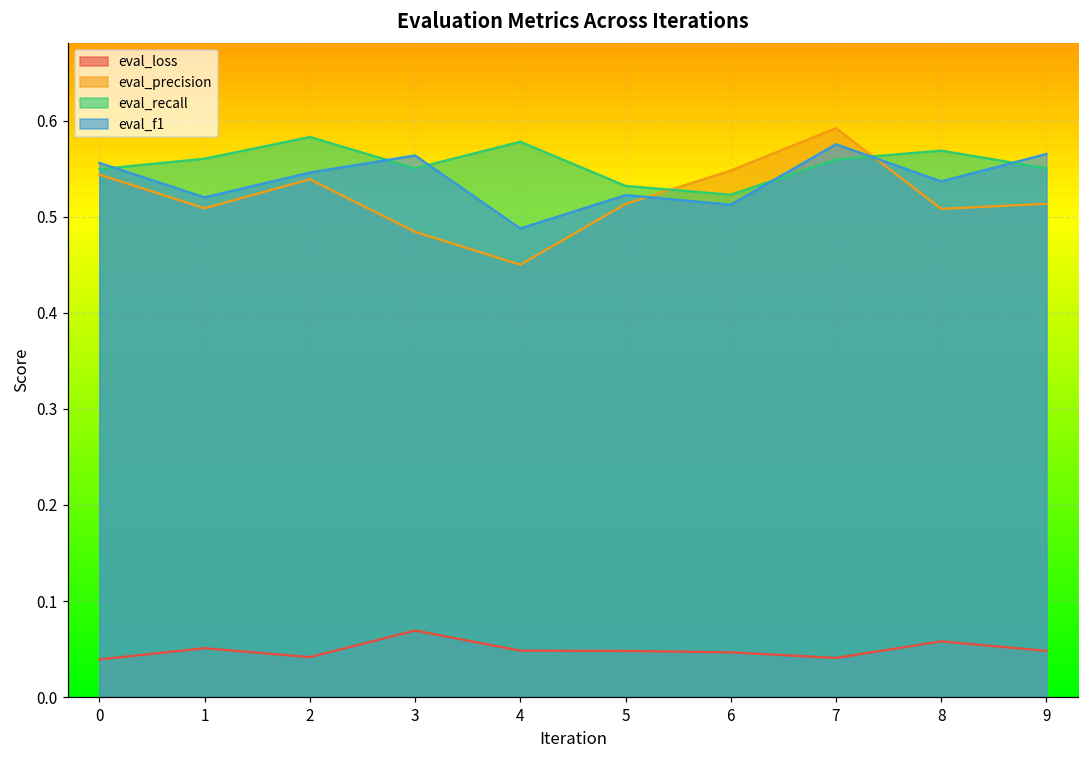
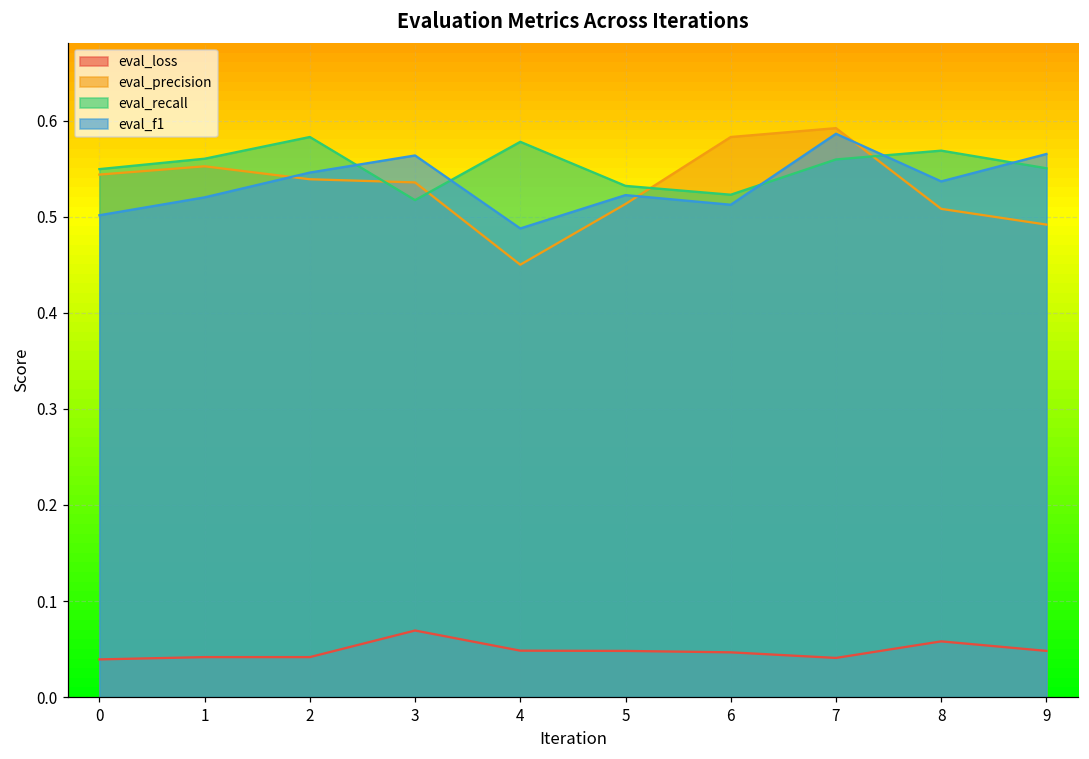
  {
    "eval_loss": {
      "0": 0.04,
-     "1": 0.05,
+     "1": 0.04,
      "2": 0.04,
      "3": 0.07,
      "4": 0.05,
      "5": 0.05,
      "6": 0.05,
      "7": 0.04,
      "8": 0.06,
      "9": 0.05
    },
    "eval_precision": {
      "0": 0.54,
-     "1": 0.51,
+     "1": 0.55,
      "2": 0.54,
-     "3": 0.48,
+     "3": 0.54,
      "4": 0.45,
      "5": 0.51,
-     "6": 0.55,
+     "6": 0.58,
      "7": 0.59,
      "8": 0.51,
-     "9": 0.51
+     "9": 0.49
    },
    "eval_recall": {
      "0": 0.55,
      "1": 0.56,
      "2": 0.58,
-     "3": 0.55,
+     "3": 0.52,
      "4": 0.58,
      "5": 0.53,
      "6": 0.52,
      "7": 0.56,
      "8": 0.57,
      "9": 0.55
    },
    "eval_f1": {
-     "0": 0.56,
+     "0": 0.50,
      "1": 0.52,
      "2": 0.55,
      "3": 0.56,
      "4": 0.49,
      "5": 0.52,
      "6": 0.51,
-     "7": 0.58,
+     "7": 0.59,
      "8": 0.54,
      "9": 0.57
    }
  }
